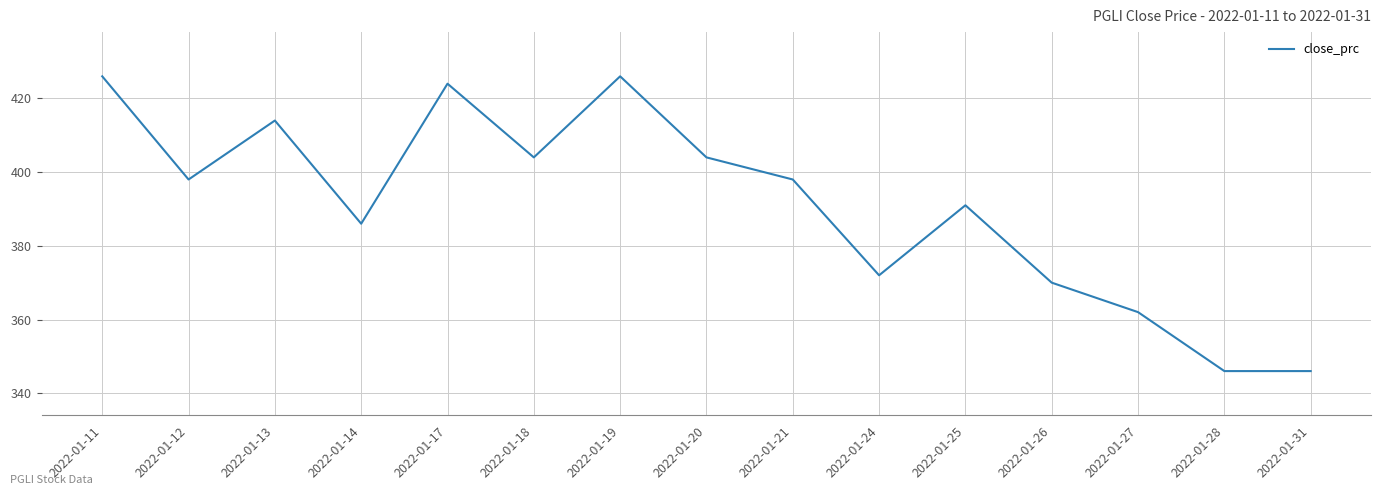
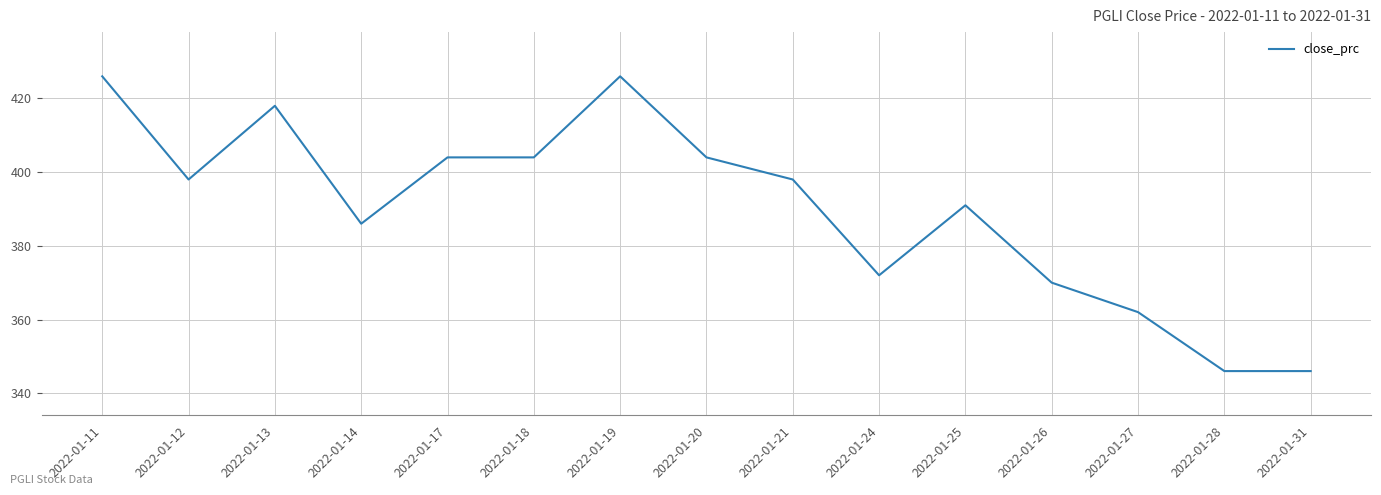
  {
    "2022-01-11": 426,
    "2022-01-12": 398,
-   "2022-01-13": 414,
+   "2022-01-13": 418,
    "2022-01-14": 386,
-   "2022-01-17": 424,
+   "2022-01-17": 404,
    "2022-01-18": 404,
    "2022-01-19": 426,
    "2022-01-20": 404,
    "2022-01-21": 398,
    "2022-01-24": 372,
    "2022-01-25": 391,
    "2022-01-26": 370,
    "2022-01-27": 362,
    "2022-01-28": 346,
    "2022-01-31": 346
  }
